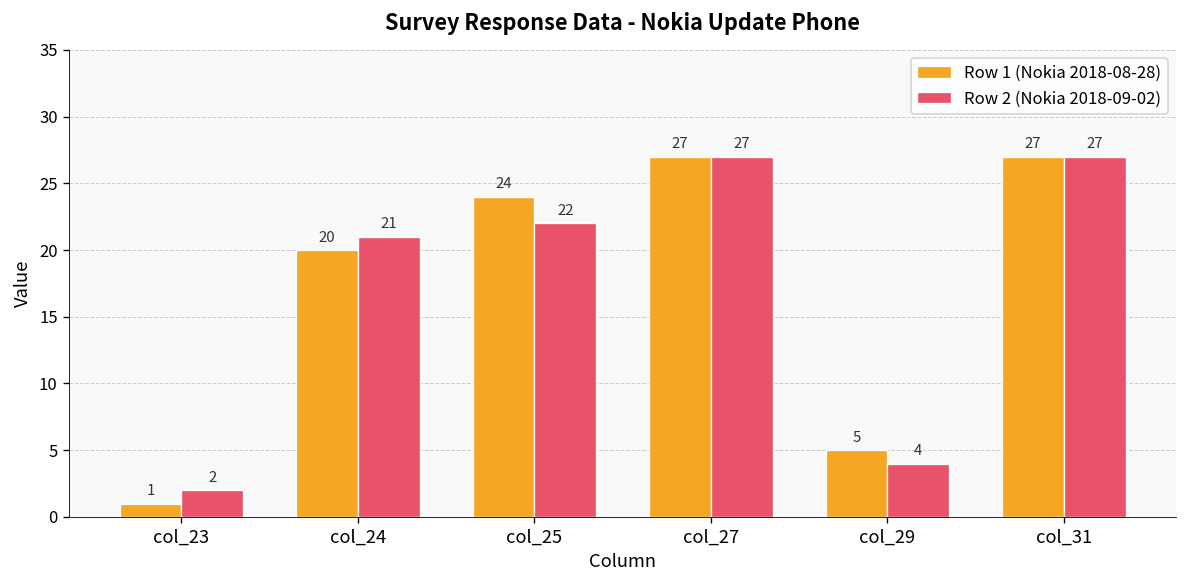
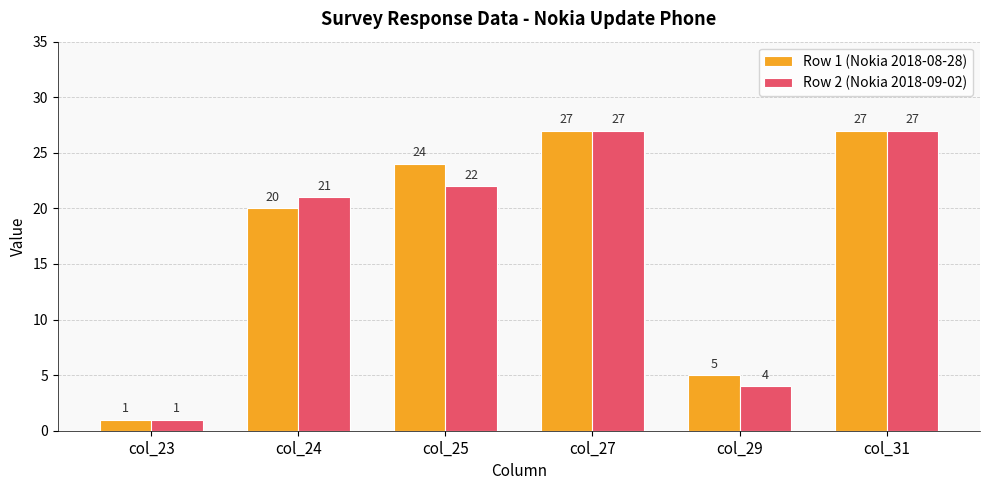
  {
    "Row 1 (Nokia 2018-08-28)": {
      "col_23": 1,
      "col_24": 20,
      "col_25": 24,
      "col_27": 27,
      "col_29": 5,
      "col_31": 27
    },
    "Row 2 (Nokia 2018-09-02)": {
-     "col_23": 2,
+     "col_23": 1,
      "col_24": 21,
      "col_25": 22,
      "col_27": 27,
      "col_29": 4,
      "col_31": 27
    }
  }
